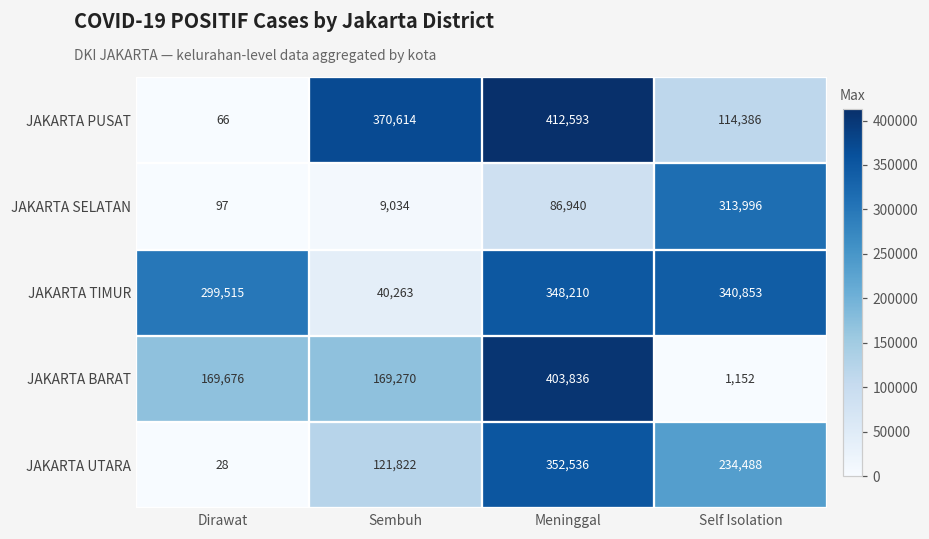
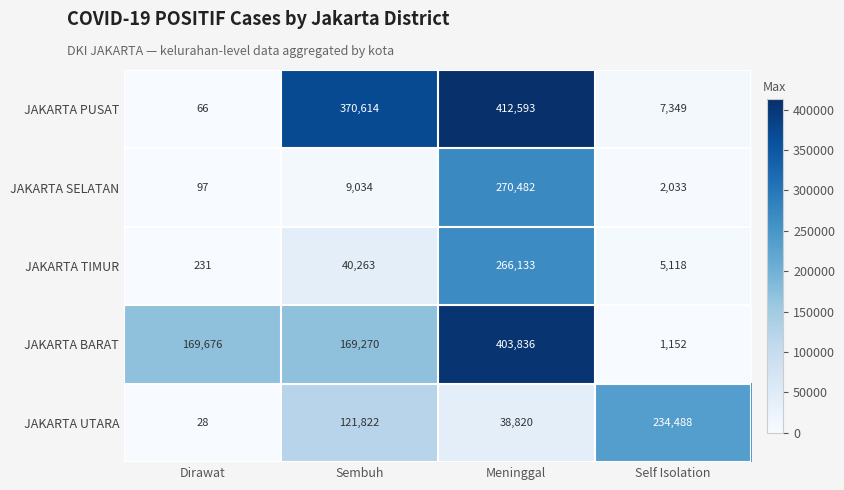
  {
    "JAKARTA PUSAT": {
      "Dirawat": "66",
      "Sembuh": "370,614",
      "Meninggal": "412,593",
-     "Self Isolation": "114,386"
+     "Self Isolation": "7,349"
    },
    "JAKARTA SELATAN": {
      "Dirawat": "97",
      "Sembuh": "9,034",
-     "Meninggal": "86,940",
-     "Self Isolation": "313,996"
+     "Meninggal": "270,482",
+     "Self Isolation": "2,033"
    },
    "JAKARTA TIMUR": {
-     "Dirawat": "299,515",
+     "Dirawat": "231",
      "Sembuh": "40,263",
-     "Meninggal": "348,210",
-     "Self Isolation": "340,853"
+     "Meninggal": "266,133",
+     "Self Isolation": "5,118"
    },
    "JAKARTA BARAT": {
      "Dirawat": "169,676",
      "Sembuh": "169,270",
      "Meninggal": "403,836",
      "Self Isolation": "1,152"
    },
    "JAKARTA UTARA": {
      "Dirawat": "28",
      "Sembuh": "121,822",
-     "Meninggal": "352,536",
+     "Meninggal": "38,820",
      "Self Isolation": "234,488"
    }
  }
